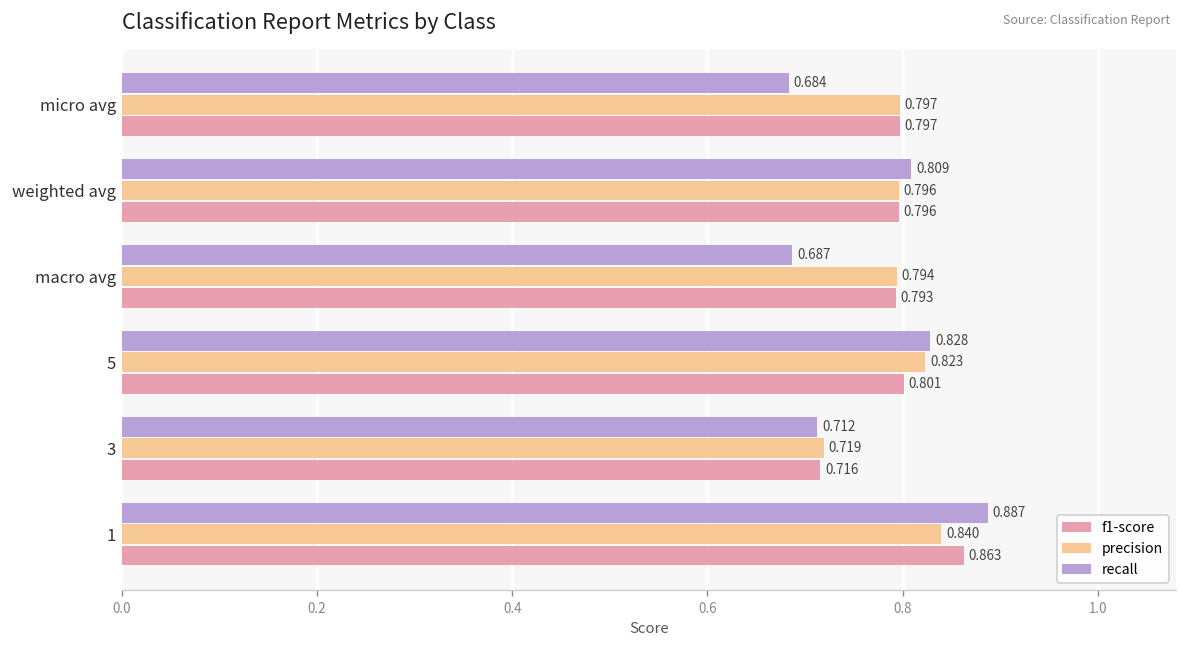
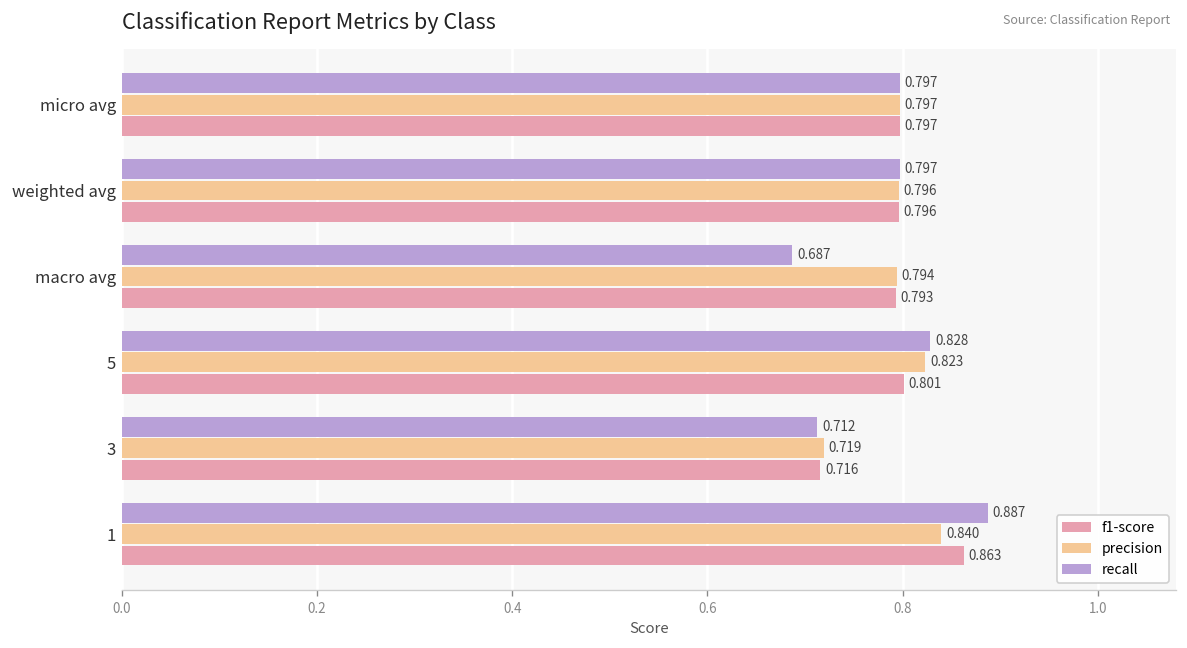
  {
    "recall": {
-     "micro avg": 0.684,
-     "weighted avg": 0.809,
+     "micro avg": 0.797,
+     "weighted avg": 0.797,
      "macro avg": 0.687,
      "5": 0.828,
      "3": 0.712,
      "1": 0.887
    }
  }
